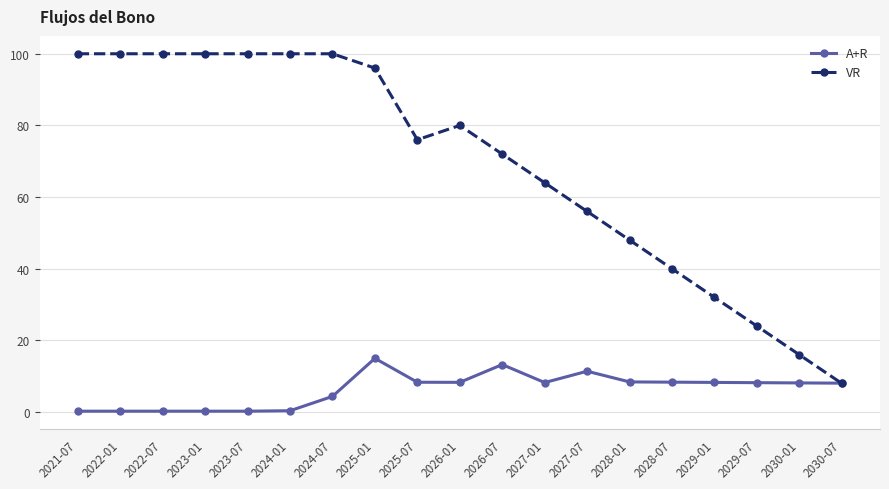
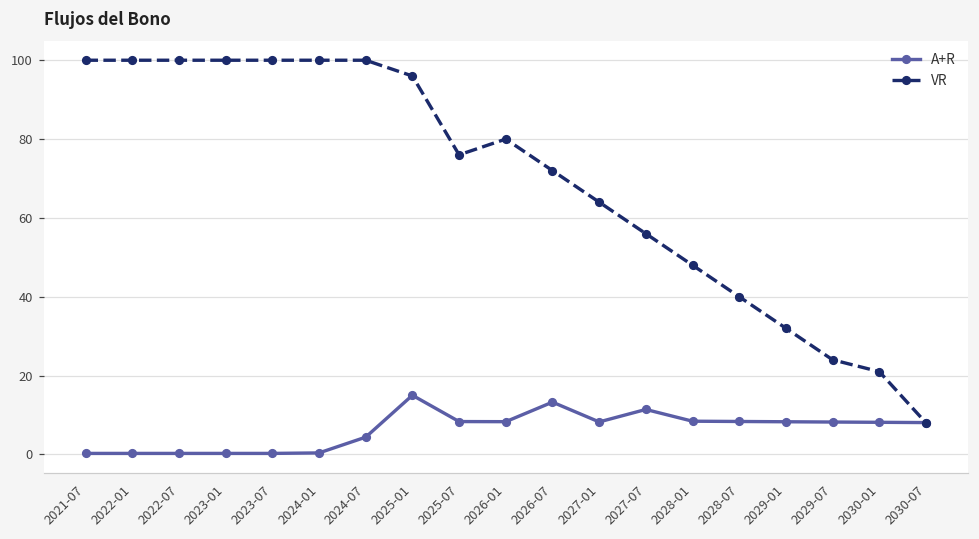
  {
    "A+R": {
      "2021-07": 0,
      "2022-01": 0,
      "2022-07": 0,
      "2023-01": 0,
      "2023-07": 0,
      "2024-01": 0,
      "2024-07": 4,
      "2025-01": 15,
      "2025-07": 8,
      "2026-01": 8,
      "2026-07": 13,
      "2027-01": 8,
      "2027-07": 11,
      "2028-01": 8,
      "2028-07": 8,
      "2029-01": 8,
      "2029-07": 8,
      "2030-01": 8
    },
    "VR": {
      "2021-07": 100,
      "2022-01": 100,
      "2022-07": 100,
      "2023-01": 100,
      "2023-07": 100,
      "2024-01": 100,
      "2024-07": 100,
      "2025-01": 96,
      "2025-07": 76,
      "2026-01": 80,
      "2026-07": 72,
      "2027-01": 64,
      "2027-07": 56,
      "2028-01": 48,
      "2028-07": 40,
      "2029-01": 32,
      "2029-07": 24,
-     "2030-01": 16
+     "2030-01": 21
    }
  }
